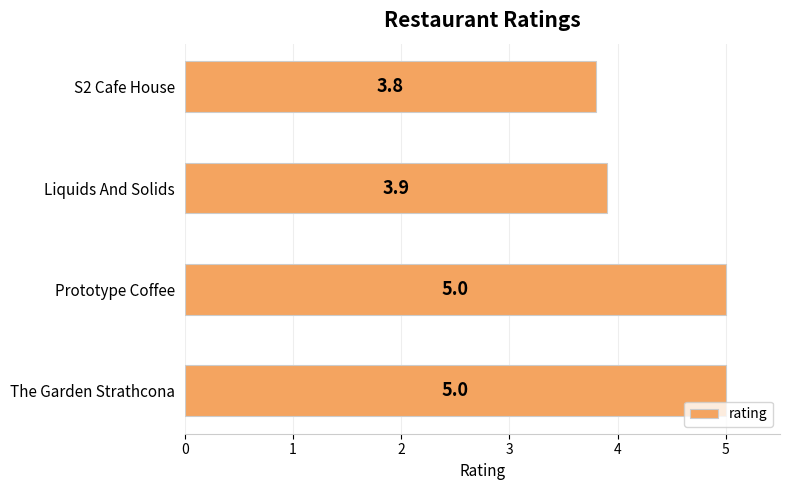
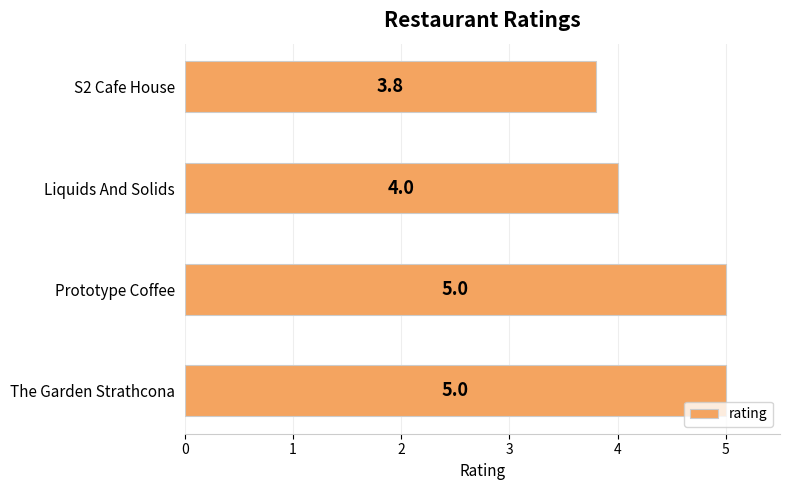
  {
    "S2 Cafe House": 3.8,
-   "Liquids And Solids": 3.9,
+   "Liquids And Solids": 4.0,
    "Prototype Coffee": 5.0,
    "The Garden Strathcona": 5.0
  }
